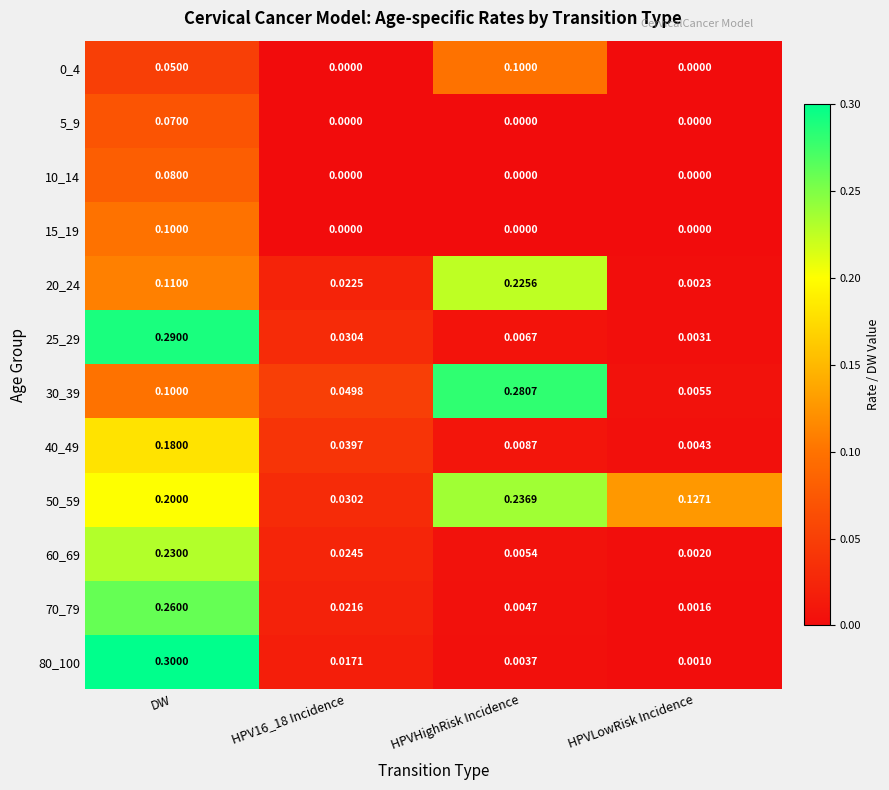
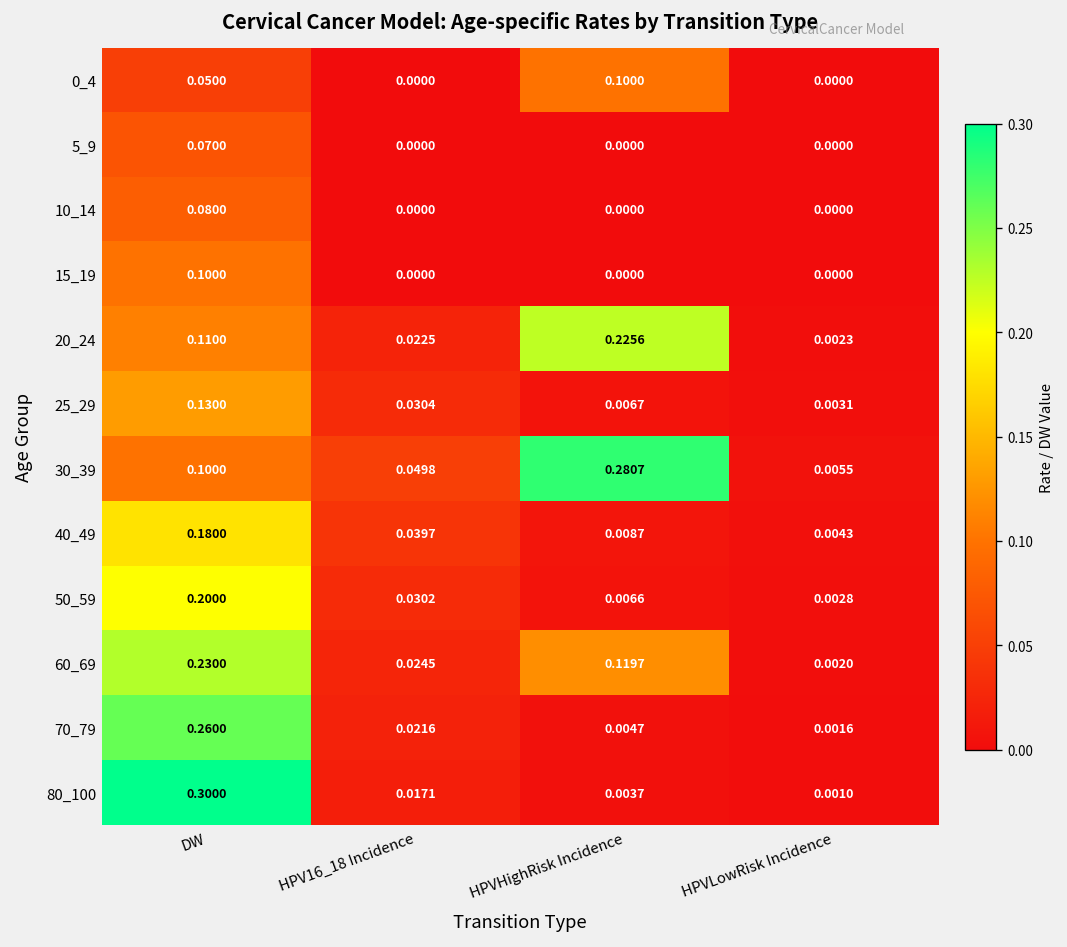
  {
    "0_4": {
      "DW": 0.0500,
      "HPV16_18 Incidence": 0.0000,
      "HPVHighRisk Incidence": 0.1000,
      "HPVLowRisk Incidence": 0.0000
    },
    "5_9": {
      "DW": 0.0700,
      "HPV16_18 Incidence": 0.0000,
      "HPVHighRisk Incidence": 0.0000,
      "HPVLowRisk Incidence": 0.0000
    },
    "10_14": {
      "DW": 0.0800,
      "HPV16_18 Incidence": 0.0000,
      "HPVHighRisk Incidence": 0.0000,
      "HPVLowRisk Incidence": 0.0000
    },
    "15_19": {
      "DW": 0.1000,
      "HPV16_18 Incidence": 0.0000,
      "HPVHighRisk Incidence": 0.0000,
      "HPVLowRisk Incidence": 0.0000
    },
    "20_24": {
      "DW": 0.1100,
      "HPV16_18 Incidence": 0.0225,
      "HPVHighRisk Incidence": 0.2256,
      "HPVLowRisk Incidence": 0.0023
    },
    "25_29": {
-     "DW": 0.2900,
+     "DW": 0.1300,
      "HPV16_18 Incidence": 0.0304,
      "HPVHighRisk Incidence": 0.0067,
      "HPVLowRisk Incidence": 0.0031
    },
    "30_39": {
      "DW": 0.1000,
      "HPV16_18 Incidence": 0.0498,
      "HPVHighRisk Incidence": 0.2807,
      "HPVLowRisk Incidence": 0.0055
    },
    "40_49": {
      "DW": 0.1800,
      "HPV16_18 Incidence": 0.0397,
      "HPVHighRisk Incidence": 0.0087,
      "HPVLowRisk Incidence": 0.0043
    },
    "50_59": {
      "DW": 0.2000,
      "HPV16_18 Incidence": 0.0302,
-     "HPVHighRisk Incidence": 0.2369,
-     "HPVLowRisk Incidence": 0.1271
+     "HPVHighRisk Incidence": 0.0066,
+     "HPVLowRisk Incidence": 0.0028
    },
    "60_69": {
      "DW": 0.2300,
      "HPV16_18 Incidence": 0.0245,
-     "HPVHighRisk Incidence": 0.0054,
+     "HPVHighRisk Incidence": 0.1197,
      "HPVLowRisk Incidence": 0.0020
    },
    "70_79": {
      "DW": 0.2600,
      "HPV16_18 Incidence": 0.0216,
      "HPVHighRisk Incidence": 0.0047,
      "HPVLowRisk Incidence": 0.0016
    },
    "80_100": {
      "DW": 0.3000,
      "HPV16_18 Incidence": 0.0171,
      "HPVHighRisk Incidence": 0.0037,
      "HPVLowRisk Incidence": 0.0010
    }
  }
